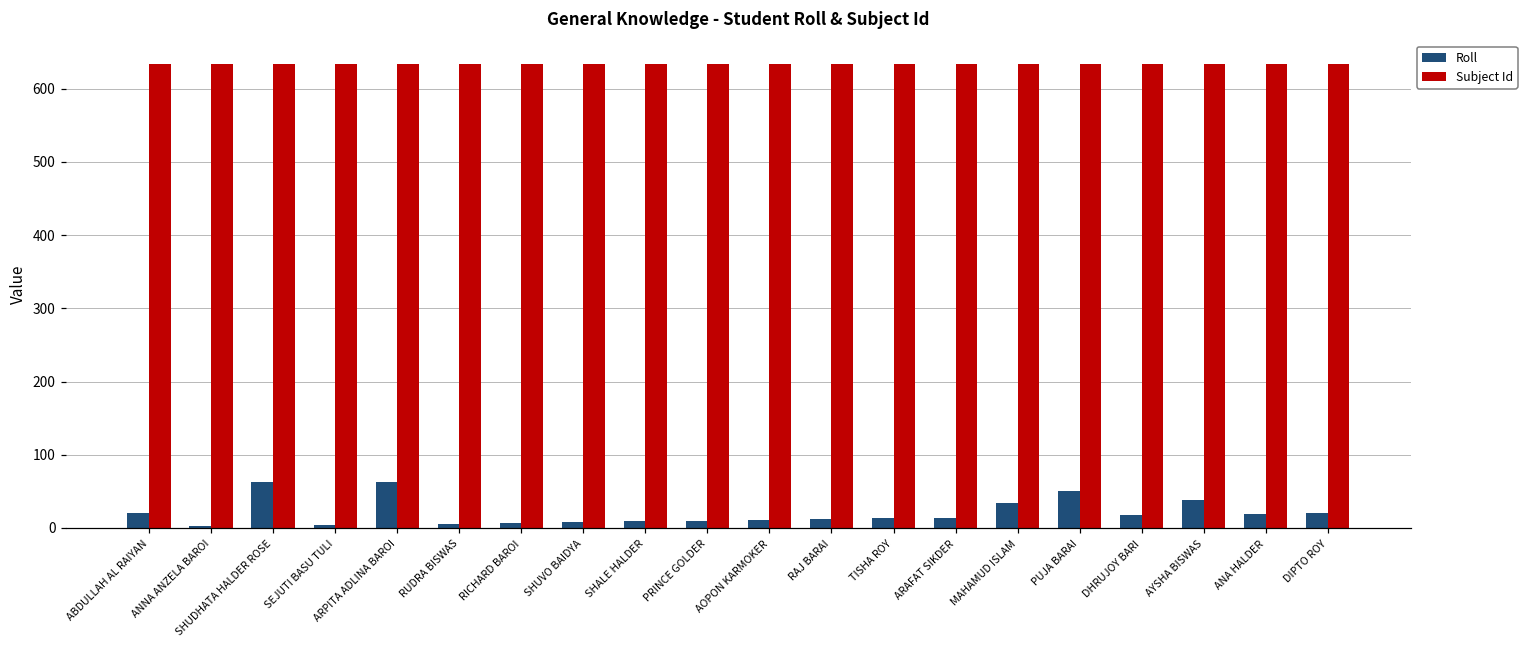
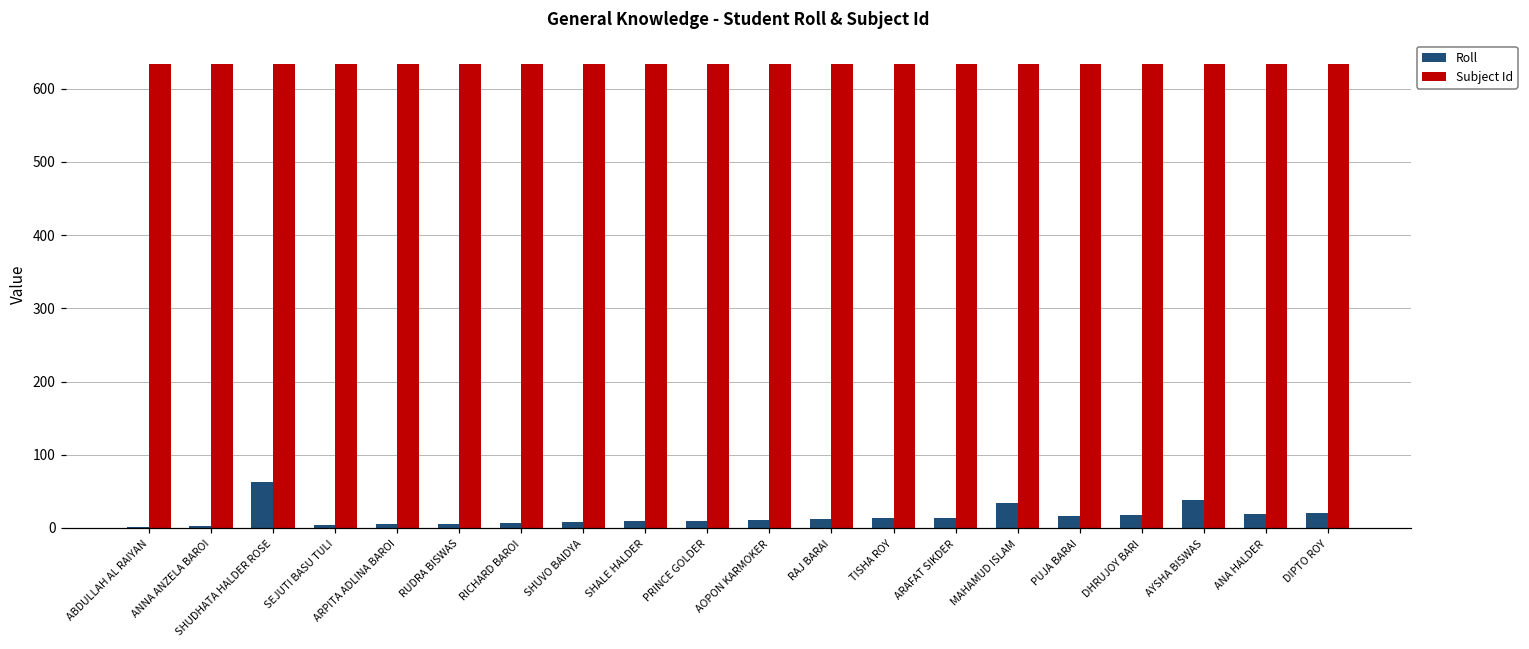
  {
    "Roll": {
-     "ABDULLAH AL RAIYAN": 20,
+     "ABDULLAH AL RAIYAN": 0,
      "SHUDHATA HALDER ROSE": 60,
      "SEJUTI BASU TULI": 0,
-     "ARPITA ADLINA BAROI": 60,
+     "ARPITA ADLINA BAROI": 10,
      "RUDRA BISWAS": 10,
      "RICHARD BAROI": 10,
      "SHUVO BAIDYA": 10,
      "SHALE HALDER": 10,
      "PRINCE GOLDER": 10,
      "AOPON KARMOKER": 10,
      "RAJ BARAI": 10,
      "TISHA ROY": 10,
      "ARAFAT SIKDER": 10,
      "MAHAMUD ISLAM": 30,
-     "PUJA BARAI": 50,
+     "PUJA BARAI": 20,
      "DHRUJOY BARI": 20,
      "AYSHA BISWAS": 40,
      "ANA HALDER": 20,
      "DIPTO ROY": 20
    },
    "Subject Id": {
      "ABDULLAH AL RAIYAN": 630,
      "ANNA ANZELA BAROI": 630,
      "SHUDHATA HALDER ROSE": 630,
      "SEJUTI BASU TULI": 630,
      "ARPITA ADLINA BAROI": 630,
      "RUDRA BISWAS": 630,
      "RICHARD BAROI": 630,
      "SHUVO BAIDYA": 630,
      "SHALE HALDER": 630,
      "PRINCE GOLDER": 630,
      "AOPON KARMOKER": 630,
      "RAJ BARAI": 630,
      "TISHA ROY": 630,
      "ARAFAT SIKDER": 630,
      "MAHAMUD ISLAM": 630,
      "PUJA BARAI": 630,
      "DHRUJOY BARI": 630,
      "AYSHA BISWAS": 630,
      "ANA HALDER": 630,
      "DIPTO ROY": 630
    }
  }
